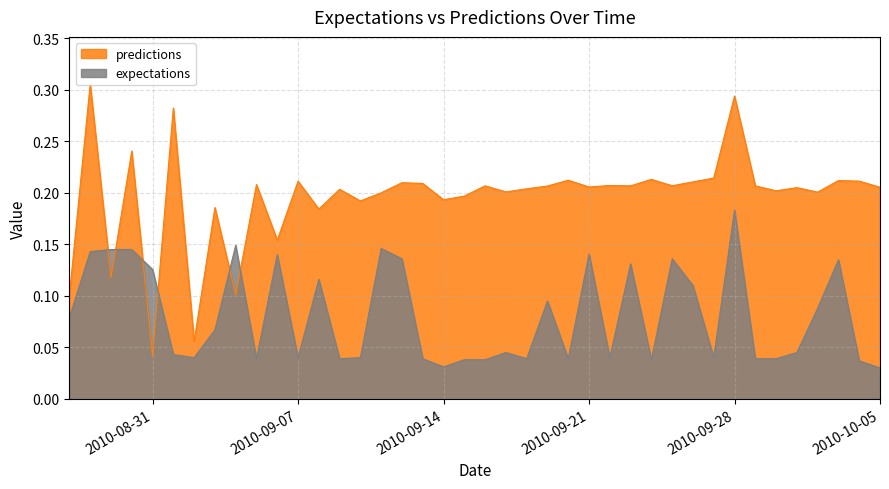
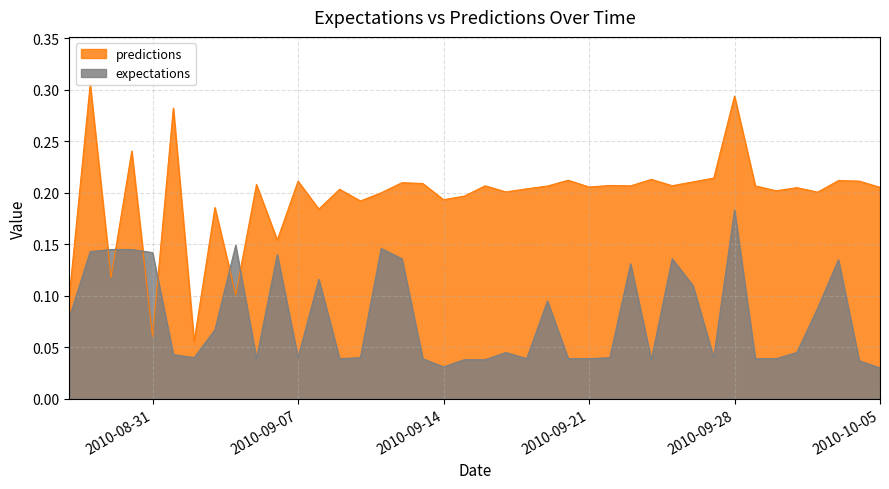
  {
    "predictions": {
-     "2010-08-31": 0.042,
+     "2010-08-31": 0.061,
      "2010-09-07": 0.211,
      "2010-09-14": 0.193,
      "2010-09-21": 0.206,
      "2010-09-28": 0.294,
      "2010-10-05": 0.205
    },
    "expectations": {
-     "2010-08-31": 0.126,
+     "2010-08-31": 0.142,
      "2010-09-07": 0.040,
      "2010-09-14": 0.031,
-     "2010-09-21": 0.141,
+     "2010-09-21": 0.039,
      "2010-09-28": 0.183,
      "2010-10-05": 0.030
    }
  }
